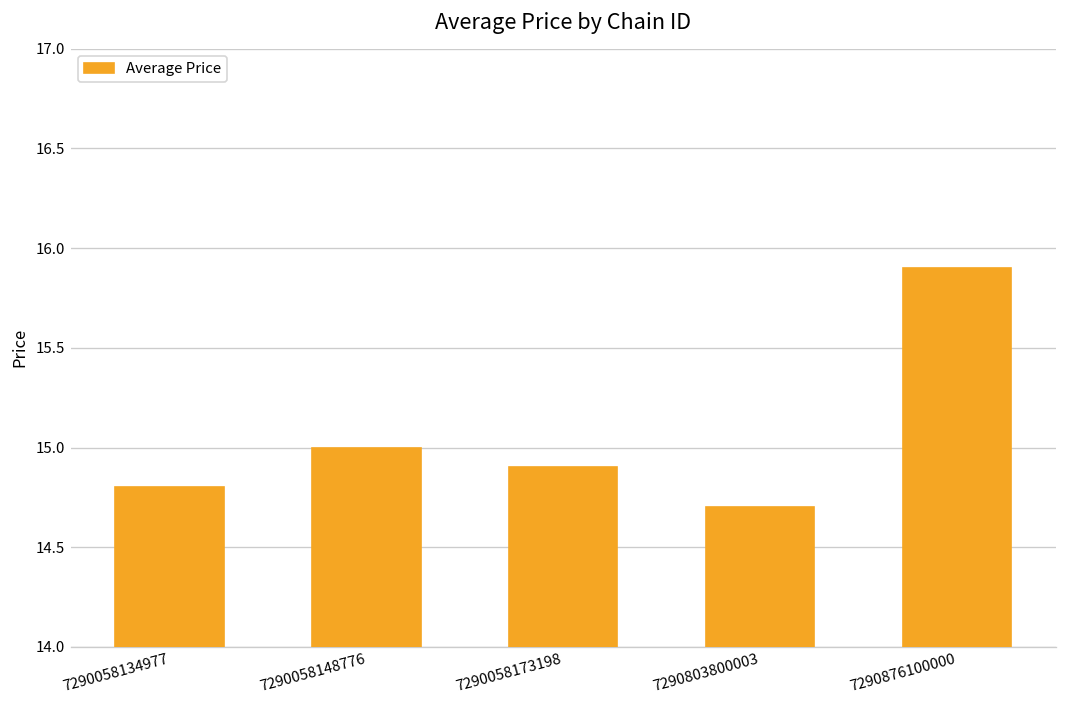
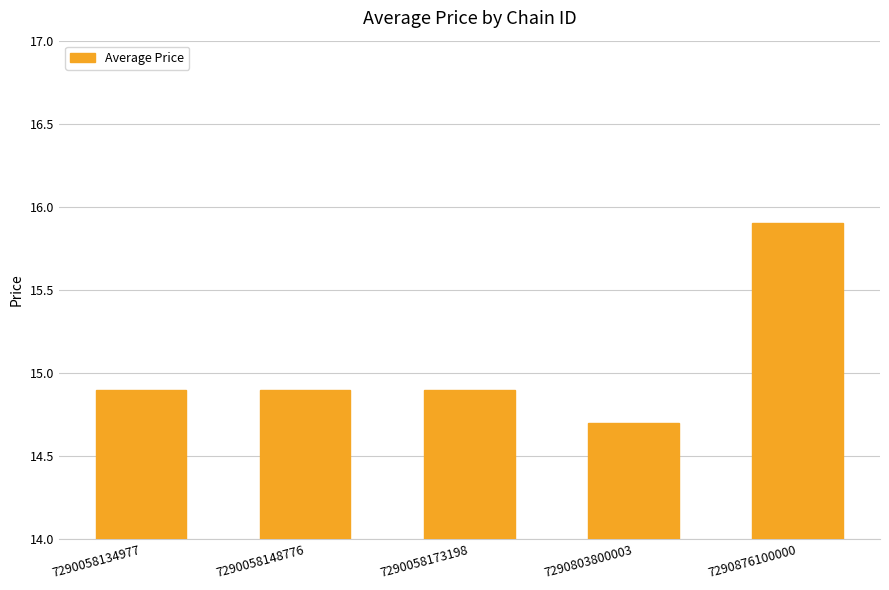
  {
-   "7290058134977": 14.8,
-   "7290058148776": 15.0,
+   "7290058134977": 14.9,
+   "7290058148776": 14.9,
    "7290058173198": 14.9,
    "7290803800003": 14.7,
    "7290876100000": 15.9
  }
